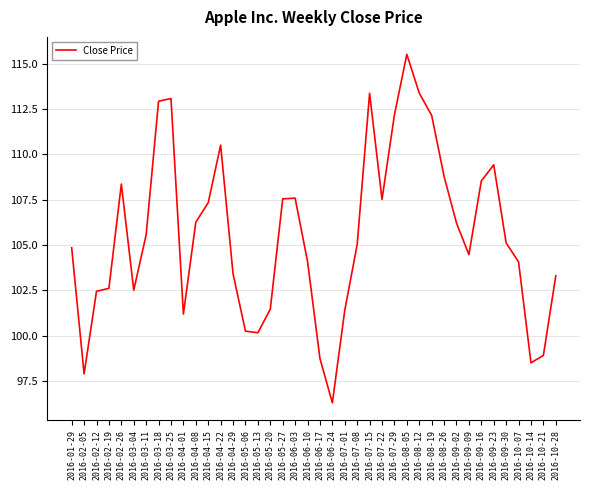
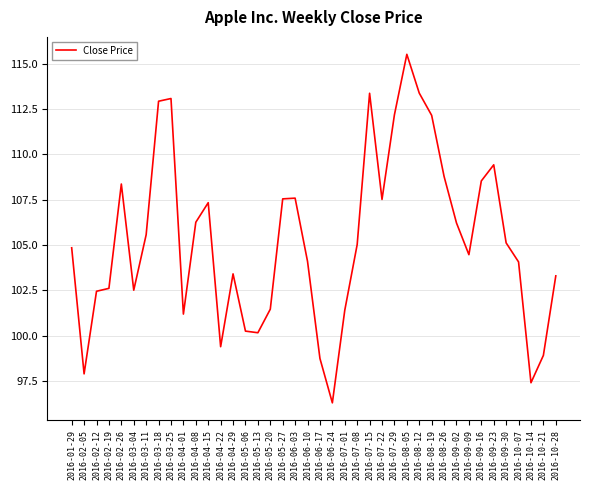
  {
    "2016-01-29": 104.9,
    "2016-02-05": 97.9,
    "2016-02-12": 102.5,
    "2016-02-19": 102.6,
    "2016-02-26": 108.4,
    "2016-03-04": 102.5,
    "2016-03-11": 105.6,
    "2016-03-18": 112.9,
    "2016-03-25": 113.1,
    "2016-04-01": 101.2,
    "2016-04-08": 106.3,
    "2016-04-15": 107.3,
-   "2016-04-22": 110.5,
+   "2016-04-22": 99.4,
    "2016-04-29": 103.4,
    "2016-05-06": 100.3,
    "2016-05-13": 100.2,
    "2016-05-20": 101.5,
    "2016-05-27": 107.6,
    "2016-06-03": 107.6,
    "2016-06-10": 104.1,
    "2016-06-17": 98.7,
    "2016-06-24": 96.3,
    "2016-07-01": 101.4,
    "2016-07-08": 105.0,
    "2016-07-15": 113.4,
    "2016-07-22": 107.5,
    "2016-07-29": 112.2,
    "2016-08-05": 115.5,
    "2016-08-12": 113.4,
    "2016-08-19": 112.2,
    "2016-08-26": 108.8,
    "2016-09-02": 106.2,
    "2016-09-09": 104.5,
    "2016-09-16": 108.5,
    "2016-09-23": 109.4,
    "2016-09-30": 105.1,
    "2016-10-07": 104.1,
-   "2016-10-14": 98.5,
+   "2016-10-14": 97.4,
    "2016-10-21": 98.9,
    "2016-10-28": 103.3
  }
